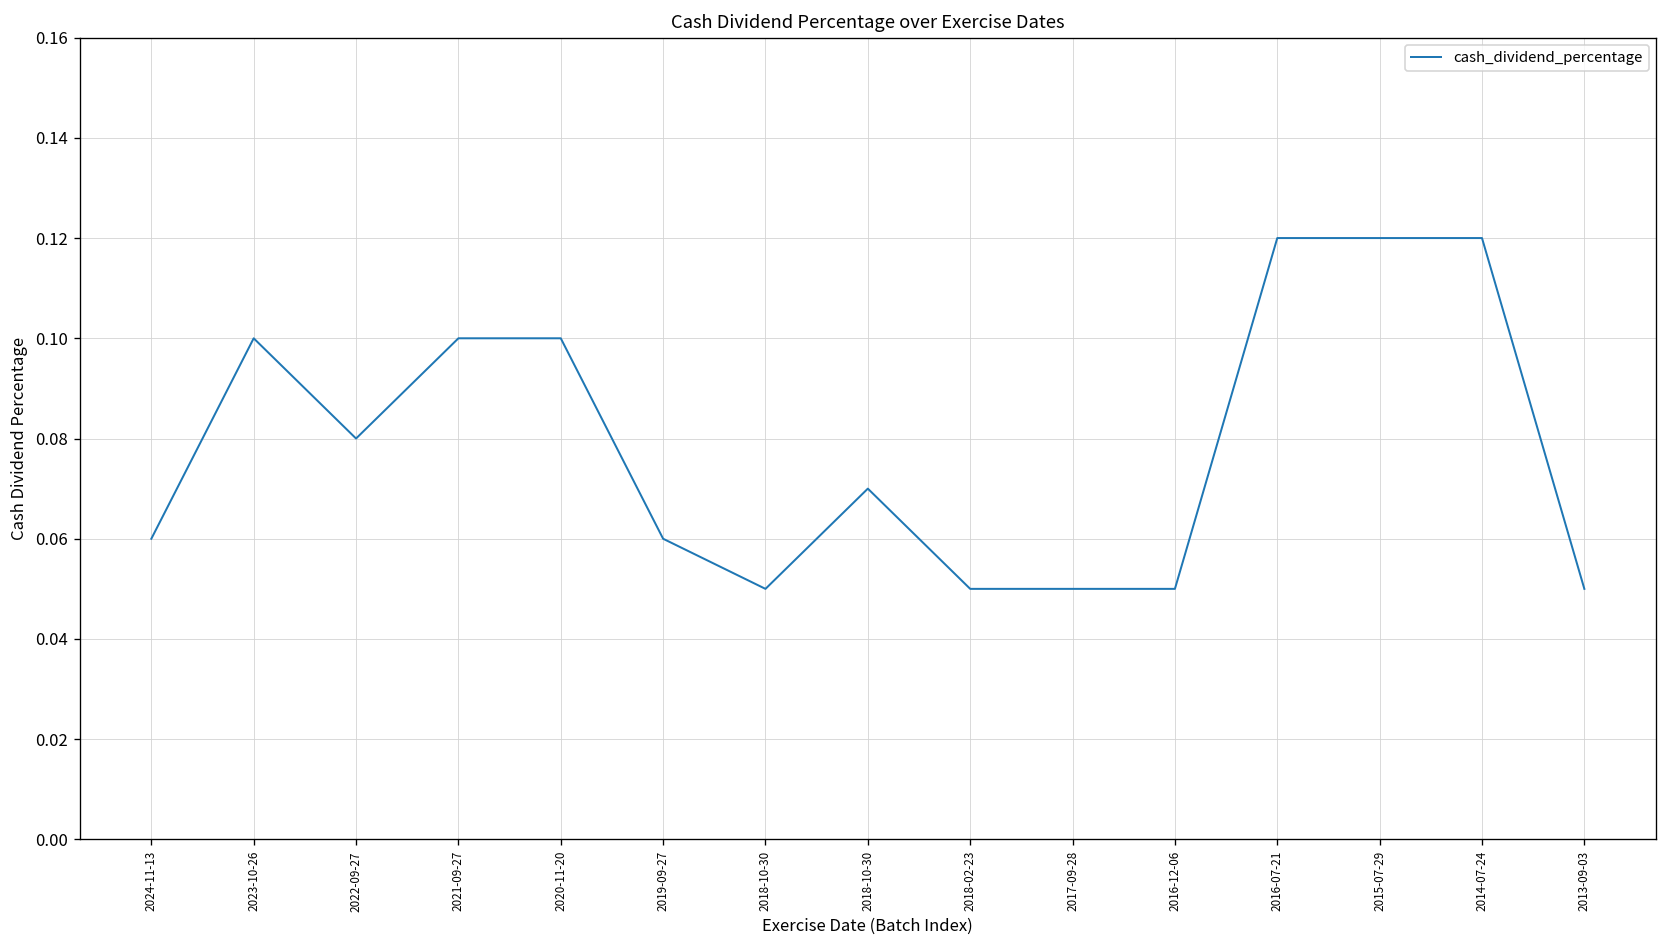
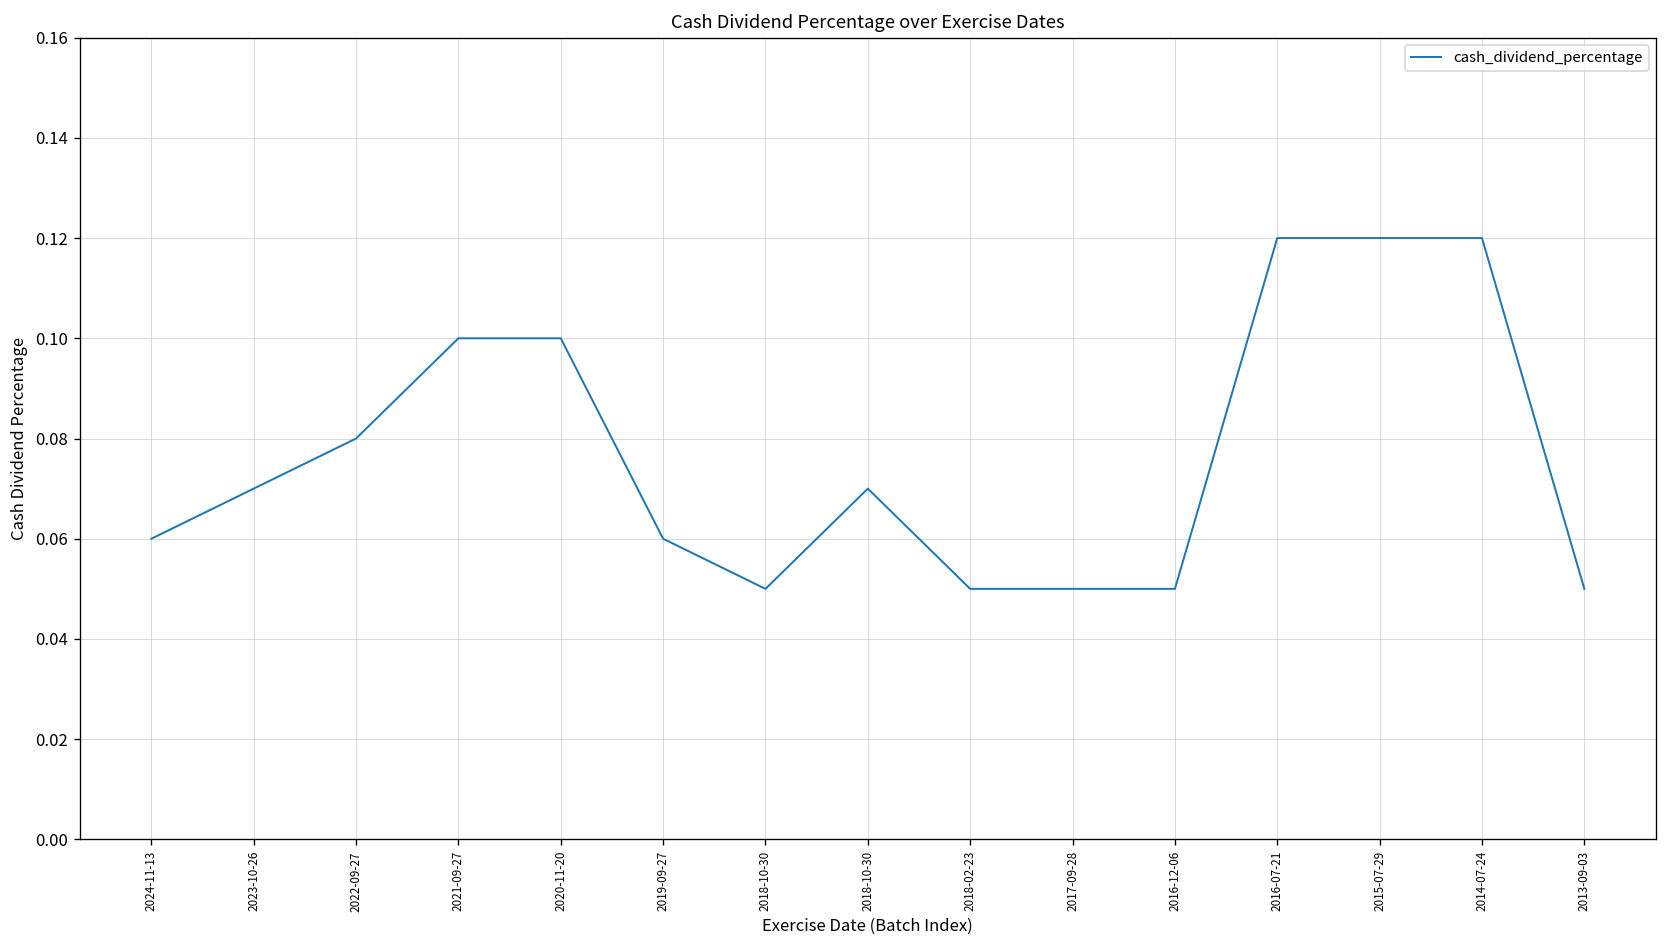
  {
    "2024-11-13": 0.06,
-   "2023-10-26": 0.10,
+   "2023-10-26": 0.07,
    "2022-09-27": 0.08,
    "2021-09-27": 0.10,
    "2020-11-20": 0.10,
    "2019-09-27": 0.06,
    "2018-02-23": 0.05,
    "2017-09-28": 0.05,
    "2016-12-06": 0.05,
    "2016-07-21": 0.12,
    "2015-07-29": 0.12,
    "2014-07-24": 0.12,
    "2013-09-03": 0.05
  }
